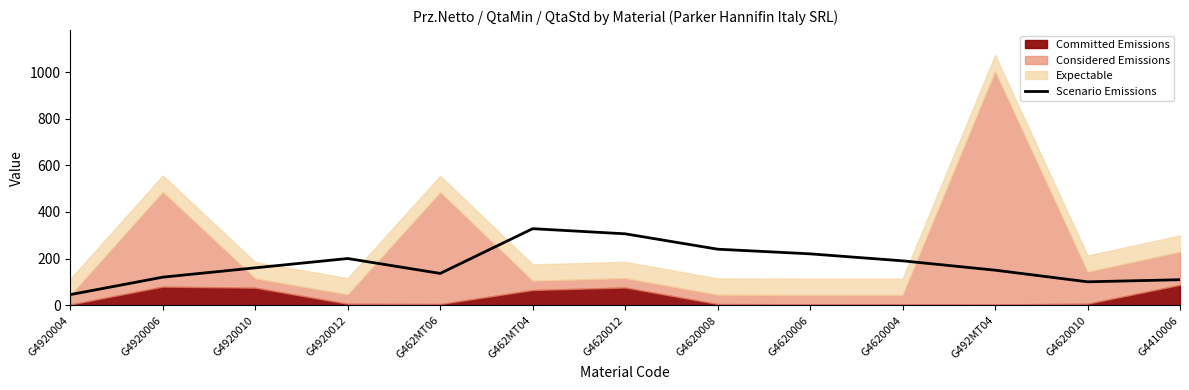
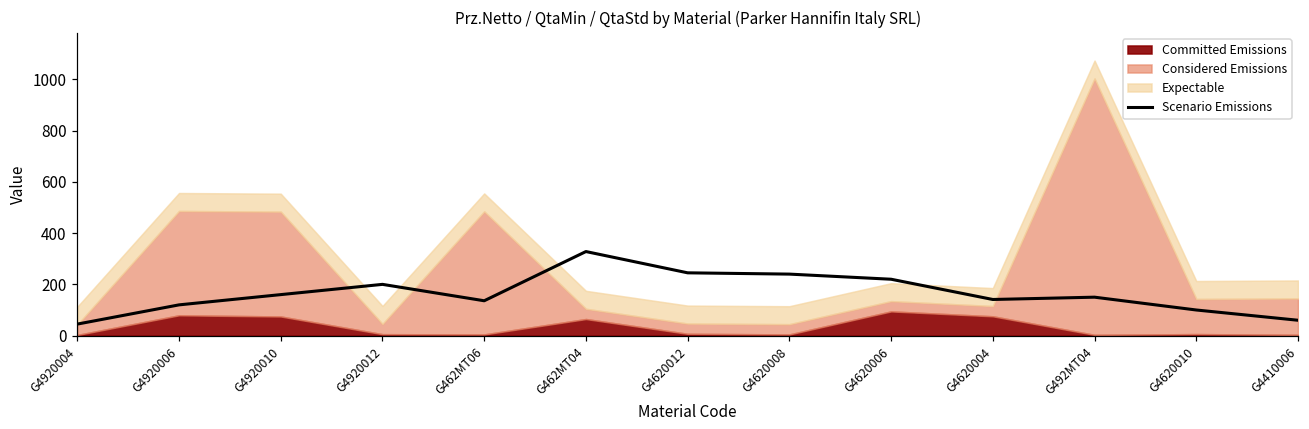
  {
    "Scenario Emissions": {
      "G4920006": 120,
      "G4920010": 160,
      "G4920012": 200,
      "G462MT06": 140,
      "G462MT04": 330,
-     "G4620012": 310,
+     "G4620012": 250,
      "G4620008": 240,
      "G4620006": 220,
-     "G4620004": 190,
+     "G4620004": 140,
      "G492MT04": 150,
      "G4620010": 100,
-     "G4410006": 110
+     "G4410006": 60
    },
    "Committed Emissions": {
      "G4920006": 80,
      "G4920010": 70,
      "G462MT04": 60,
-     "G4620012": 80,
-     "G4620006": 0,
-     "G4620004": 0,
-     "G4410006": 90
+     "G4620012": 10,
+     "G4620006": 90,
+     "G4620004": 80,
+     "G4410006": 0
    },
    "Considered Emissions": {
      "G4920006": 410,
-     "G4920010": 40,
+     "G4920010": 410,
      "G4920012": 40,
      "G462MT06": 480,
      "G462MT04": 40,
      "G4620012": 40,
      "G4620008": 40,
      "G4620006": 40,
      "G4620004": 40,
      "G492MT04": 1000,
      "G4620010": 140,
      "G4410006": 140
    },
    "Expectable": {
      "G4920004": 70,
      "G4920006": 70,
      "G4920010": 70,
      "G4920012": 70,
      "G462MT06": 70,
      "G462MT04": 70,
      "G4620012": 70,
      "G4620008": 70,
      "G4620006": 70,
      "G4620004": 70,
      "G492MT04": 70,
      "G4620010": 70,
      "G4410006": 70
    }
  }
